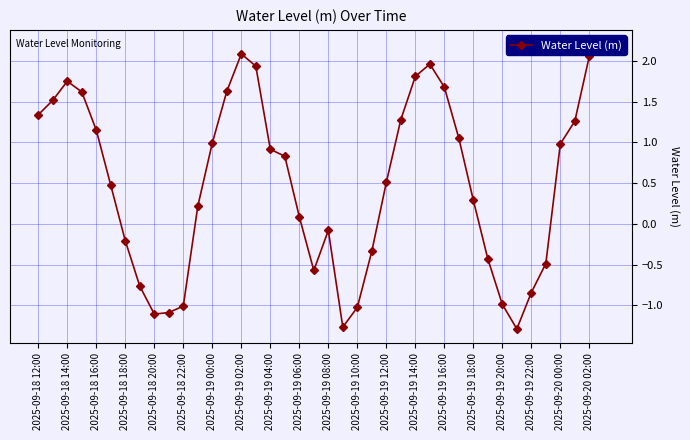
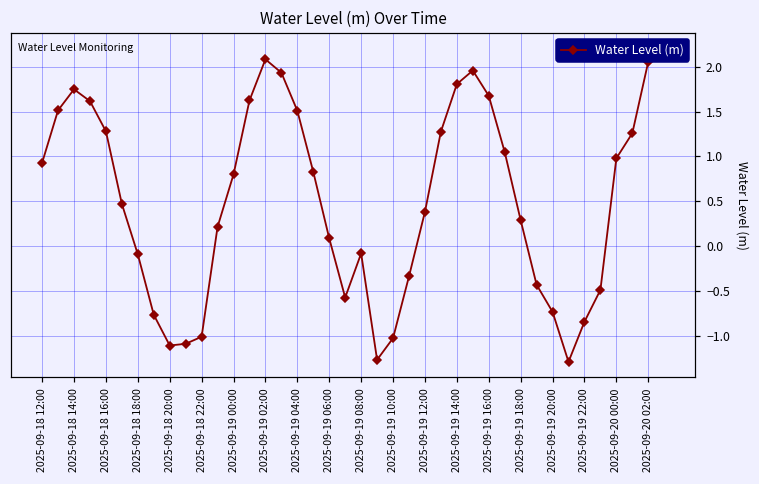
  {
-   "2025-09-18 12:00": 1.3,
+   "2025-09-18 12:00": 0.9,
    "2025-09-18 14:00": 1.7,
-   "2025-09-18 16:00": 1.1,
-   "2025-09-18 18:00": -0.2,
+   "2025-09-18 16:00": 1.3,
+   "2025-09-18 18:00": -0.1,
    "2025-09-18 20:00": -1.1,
    "2025-09-18 22:00": -1.0,
-   "2025-09-19 00:00": 1.0,
+   "2025-09-19 00:00": 0.8,
    "2025-09-19 02:00": 2.1,
-   "2025-09-19 04:00": 0.9,
+   "2025-09-19 04:00": 1.5,
    "2025-09-19 06:00": 0.1,
    "2025-09-19 08:00": -0.1,
    "2025-09-19 10:00": -1.0,
-   "2025-09-19 12:00": 0.5,
+   "2025-09-19 12:00": 0.4,
    "2025-09-19 14:00": 1.8,
    "2025-09-19 16:00": 1.7,
    "2025-09-19 18:00": 0.3,
-   "2025-09-19 20:00": -1.0,
+   "2025-09-19 20:00": -0.7,
    "2025-09-19 22:00": -0.8,
    "2025-09-20 00:00": 1.0,
    "2025-09-20 02:00": 2.1
  }
